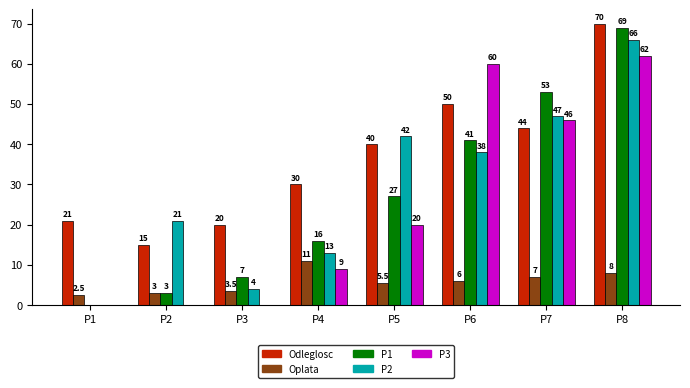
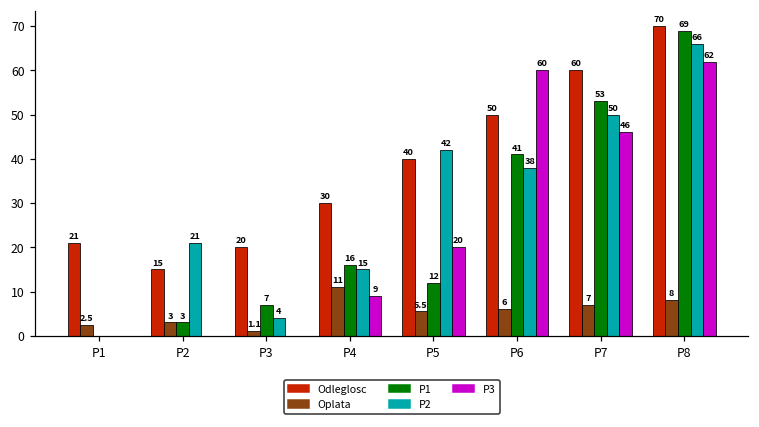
  {
    "Odleglosc": {
      "P1": 21,
      "P2": 15,
      "P3": 20,
      "P4": 30,
      "P5": 40,
      "P6": 50,
-     "P7": 44,
+     "P7": 60,
      "P8": 70
    },
    "Oplata": {
      "P1": 2.5,
      "P2": 3,
-     "P3": 3.5,
+     "P3": 1.1,
      "P4": 11,
      "P5": 5.5,
      "P6": 6,
      "P7": 7,
      "P8": 8
    },
    "P1": {
      "P2": 3,
      "P3": 7,
      "P4": 16,
-     "P5": 27,
+     "P5": 12,
      "P6": 41,
      "P7": 53,
      "P8": 69
    },
    "P2": {
      "P2": 21,
      "P3": 4,
-     "P4": 13,
+     "P4": 15,
      "P5": 42,
      "P6": 38,
-     "P7": 47,
+     "P7": 50,
      "P8": 66
    },
    "P3": {
      "P4": 9,
      "P5": 20,
      "P6": 60,
      "P7": 46,
      "P8": 62
    }
  }
